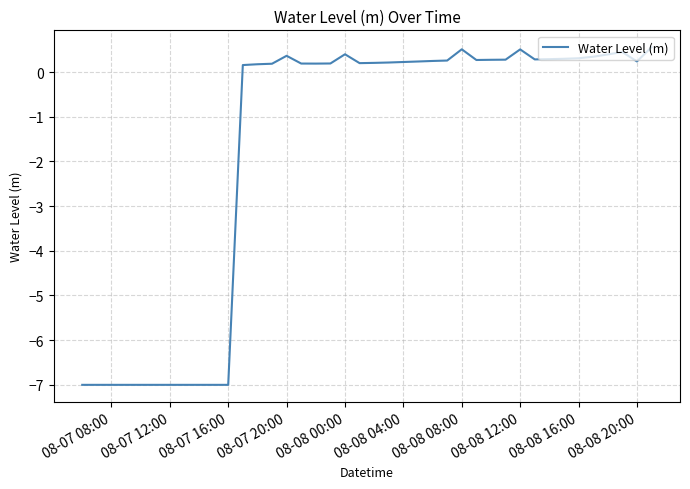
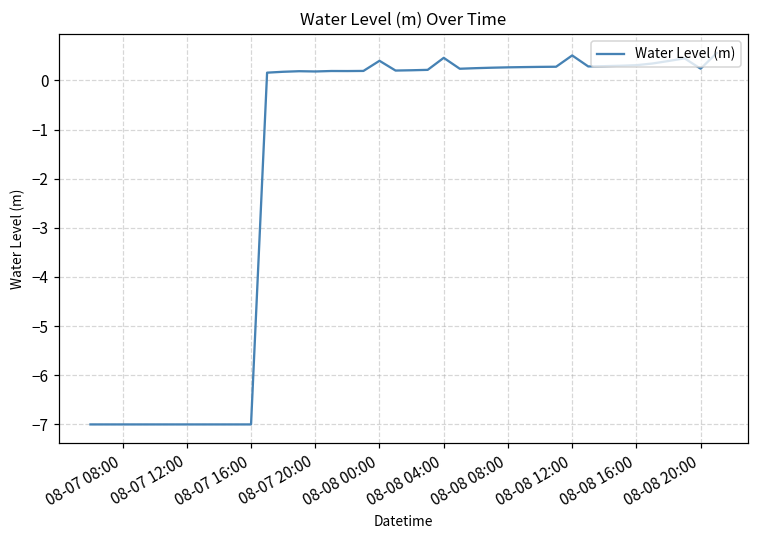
  {
    "08-07 08:00": -7.0,
    "08-07 12:00": -7.0,
    "08-07 16:00": -7.0,
-   "08-07 20:00": 0.4,
+   "08-07 20:00": 0.2,
    "08-08 00:00": 0.4,
-   "08-08 04:00": 0.2,
-   "08-08 08:00": 0.5,
+   "08-08 04:00": 0.5,
+   "08-08 08:00": 0.3,
    "08-08 12:00": 0.5,
    "08-08 20:00": 0.2
  }
